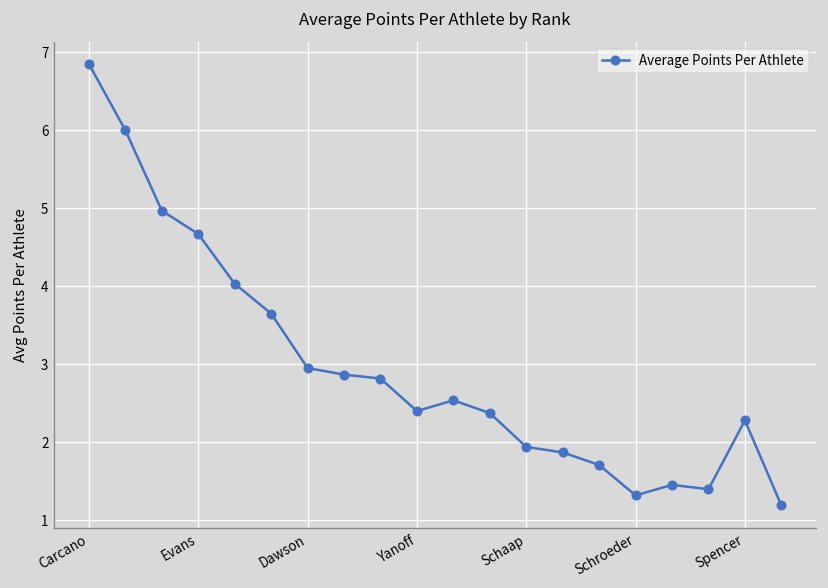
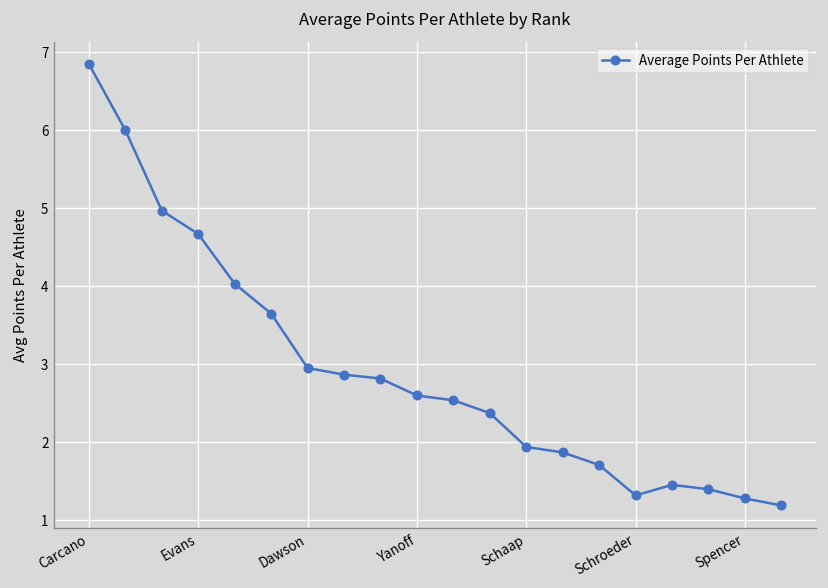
  {
    "Carcano": 6.9,
    "Evans": 4.7,
    "Dawson": 3.0,
-   "Yanoff": 2.4,
+   "Yanoff": 2.6,
    "Schaap": 1.9,
    "Schroeder": 1.3,
-   "Spencer": 2.3
+   "Spencer": 1.3
  }
